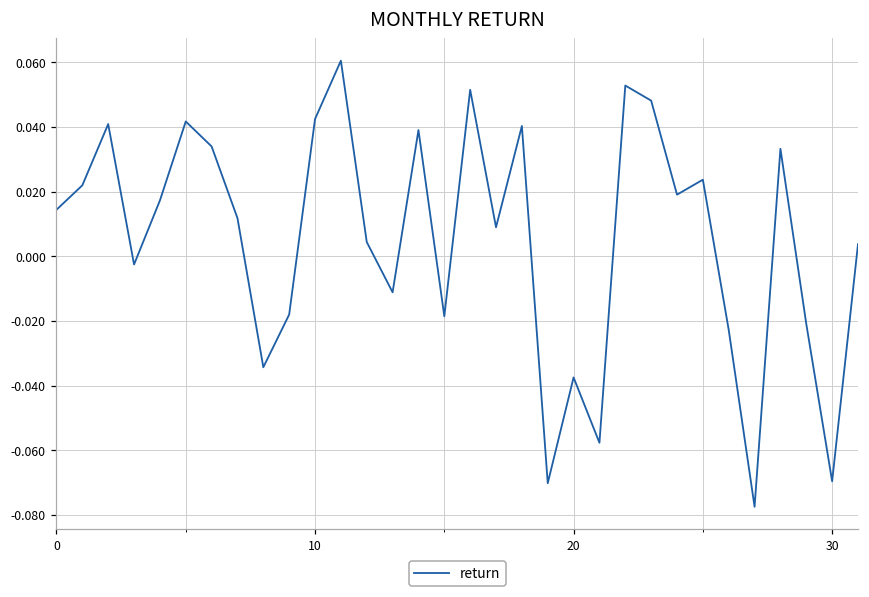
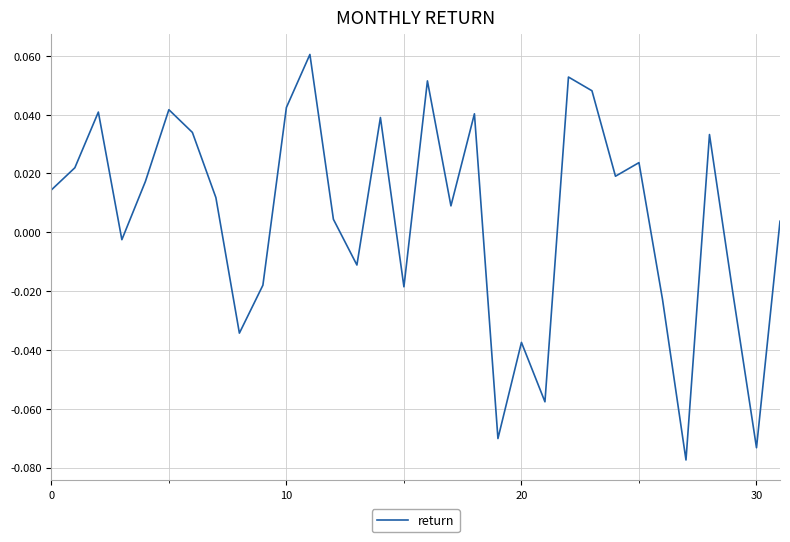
  {
    "0": 0.014,
    "10": 0.042,
    "20": -0.037,
-   "30": -0.070
+   "30": -0.073
  }
